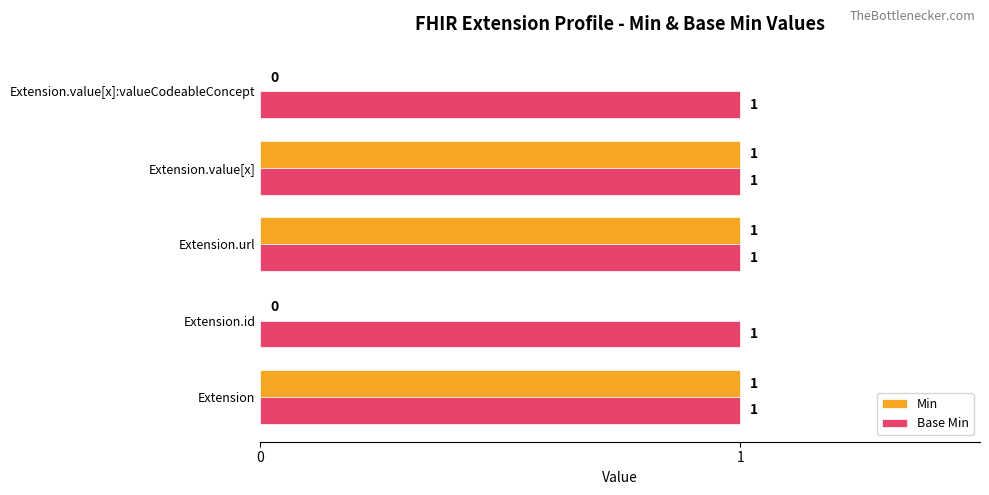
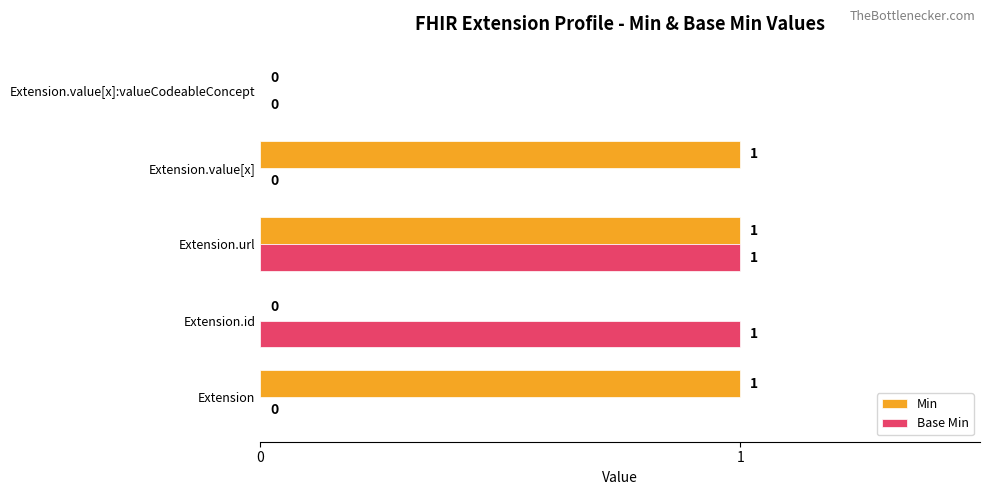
  {
    "Min": {
      "Extension.value[x]:valueCodeableConcept": 0,
      "Extension.value[x]": 1,
      "Extension.url": 1,
      "Extension.id": 0,
      "Extension": 1
    },
    "Base Min": {
-     "Extension.value[x]:valueCodeableConcept": 1,
-     "Extension.value[x]": 1,
+     "Extension.value[x]:valueCodeableConcept": 0,
+     "Extension.value[x]": 0,
      "Extension.url": 1,
      "Extension.id": 1,
-     "Extension": 1
+     "Extension": 0
    }
  }
